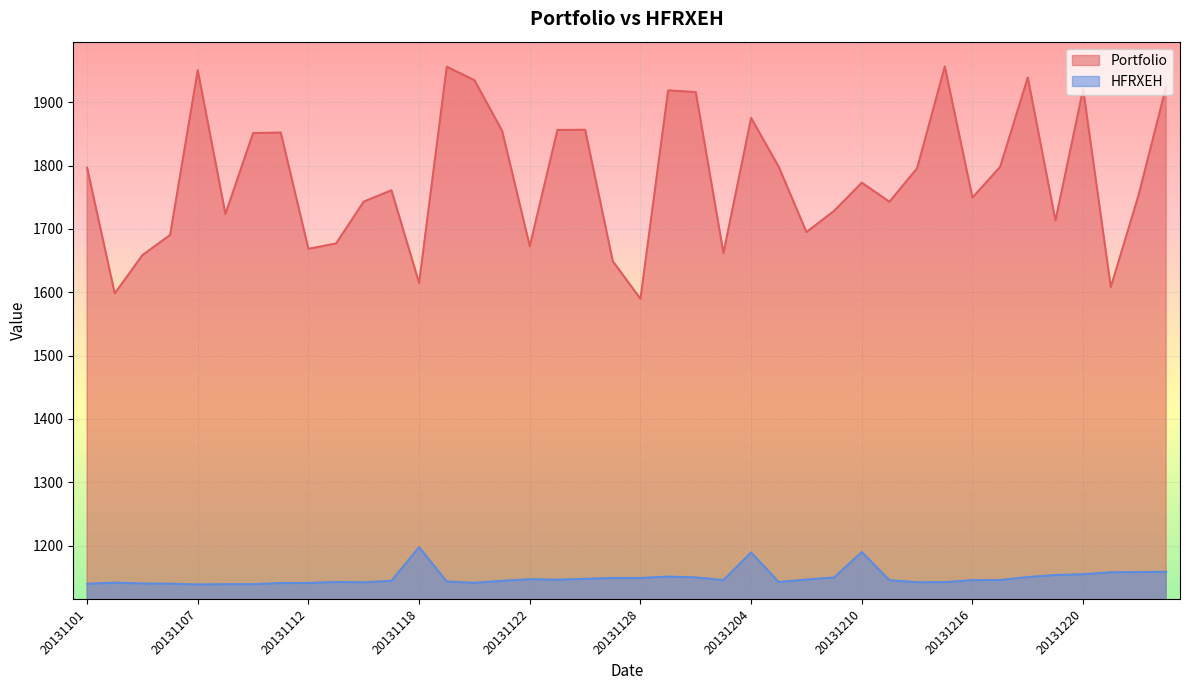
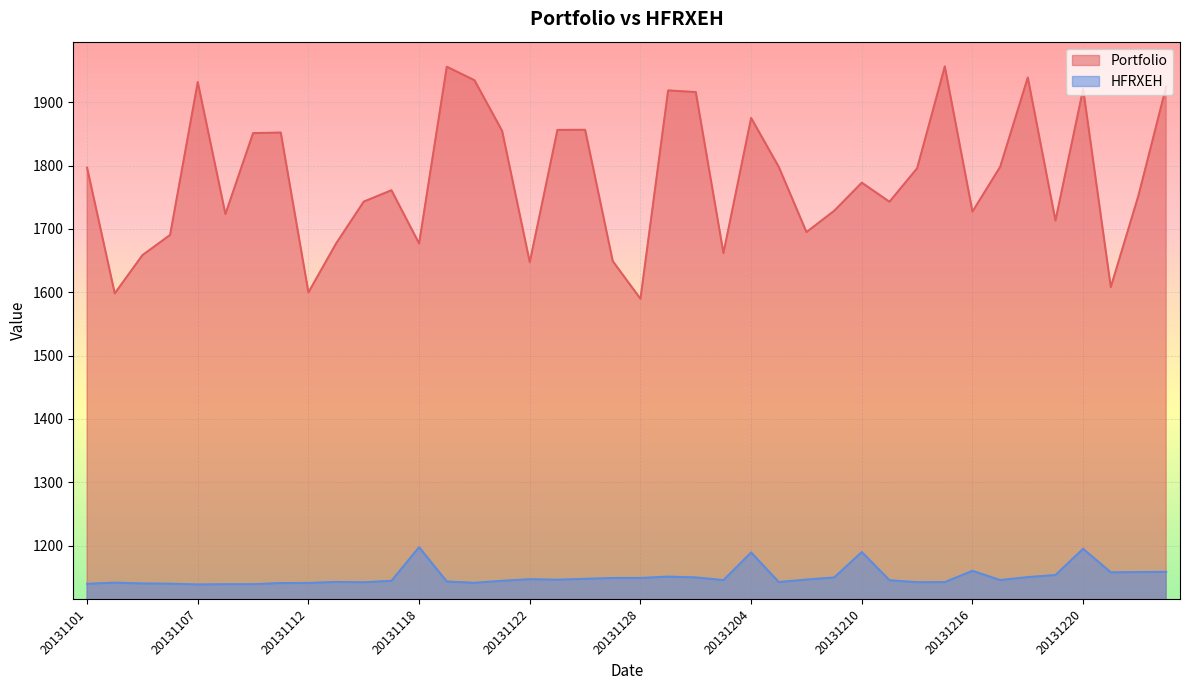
  {
    "Portfolio": {
      "20131101": 1800,
-     "20131107": 1950,
-     "20131112": 1670,
-     "20131118": 1610,
-     "20131122": 1670,
+     "20131107": 1930,
+     "20131112": 1600,
+     "20131118": 1680,
+     "20131122": 1650,
      "20131128": 1590,
      "20131204": 1880,
      "20131210": 1770,
-     "20131216": 1750
+     "20131216": 1730
    },
    "HFRXEH": {
      "20131101": 1140,
      "20131107": 1140,
      "20131112": 1140,
      "20131118": 1200,
      "20131122": 1150,
      "20131128": 1150,
      "20131204": 1190,
      "20131210": 1190,
-     "20131216": 1150,
-     "20131220": 1150
+     "20131216": 1160,
+     "20131220": 1190
    }
  }
